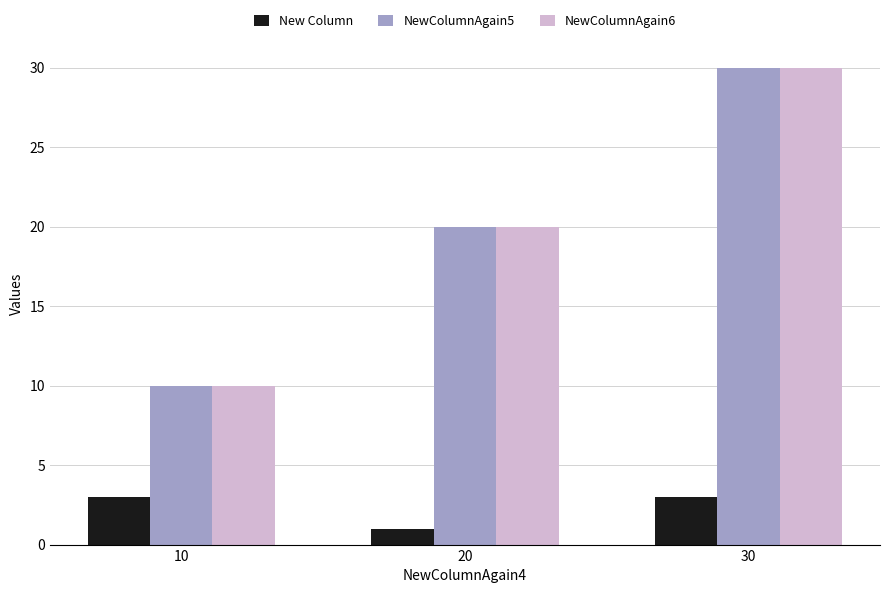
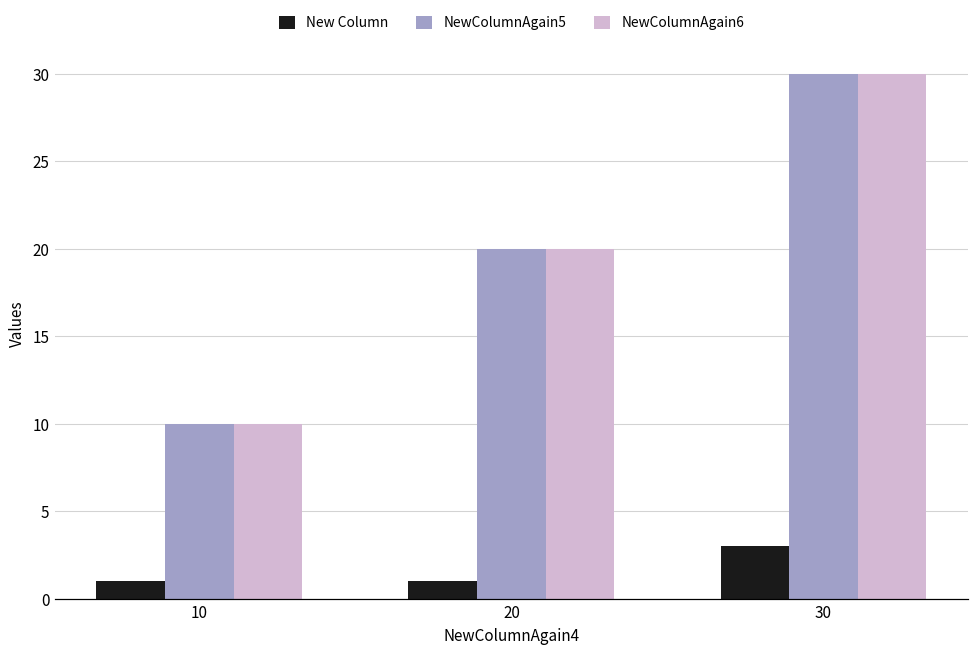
  {
    "New Column": {
-     "10": 3,
+     "10": 1,
      "20": 1,
      "30": 3
    }
  }
